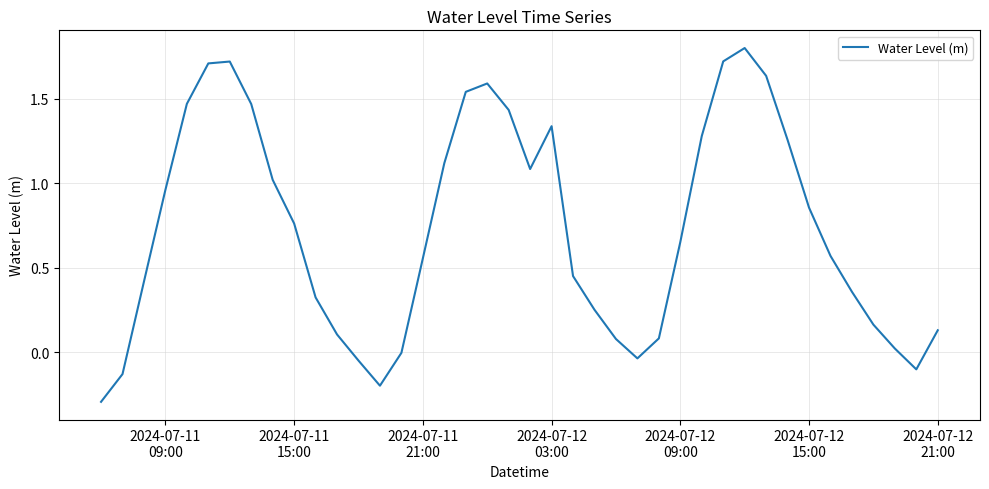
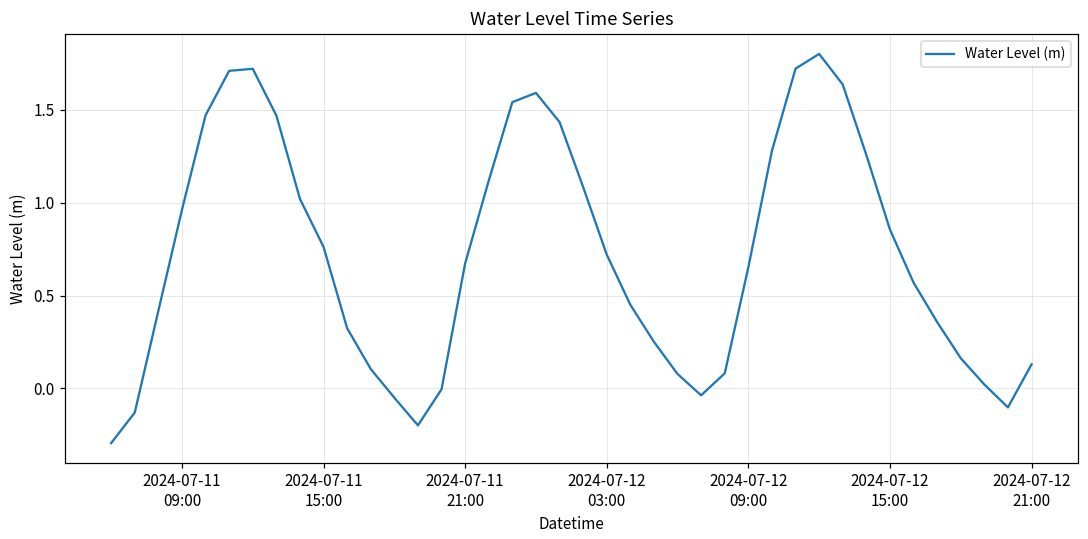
  {
    "2024-07-11 09:00": 0.96,
    "2024-07-11 15:00": 0.76,
-   "2024-07-11 21:00": 0.56,
-   "2024-07-12 03:00": 1.34,
+   "2024-07-11 21:00": 0.67,
+   "2024-07-12 03:00": 0.72,
    "2024-07-12 09:00": 0.65,
    "2024-07-12 15:00": 0.86,
    "2024-07-12 21:00": 0.13
  }
